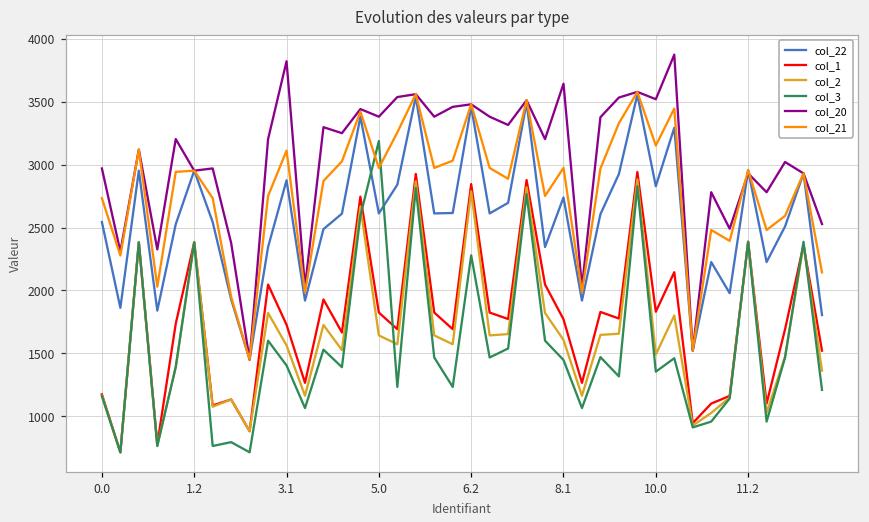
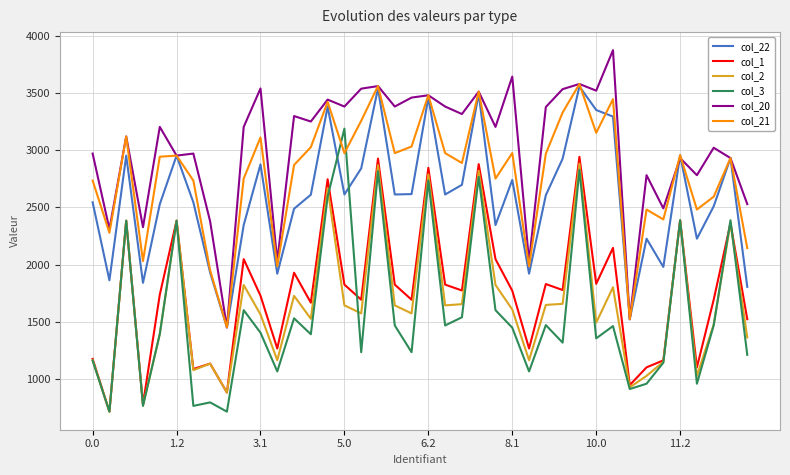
  {
    "col_22": {
      "0.0": 2540,
      "3.1": 2880,
      "5.0": 2610,
      "8.1": 2740,
-     "10.0": 2830
+     "10.0": 3350
    },
    "col_1": {
      "3.1": 1730,
      "5.0": 1820,
      "6.2": 2850,
      "8.1": 1770,
      "10.0": 1830
    },
    "col_3": {
      "3.1": 1400,
      "5.0": 3190,
-     "6.2": 2280,
+     "6.2": 2730,
      "8.1": 1450,
      "10.0": 1350
    },
    "col_20": {
      "0.0": 2970,
-     "3.1": 3820,
+     "3.1": 3540,
      "5.0": 3380,
      "8.1": 3640,
      "10.0": 3520,
      "11.2": 2930
    }
  }
